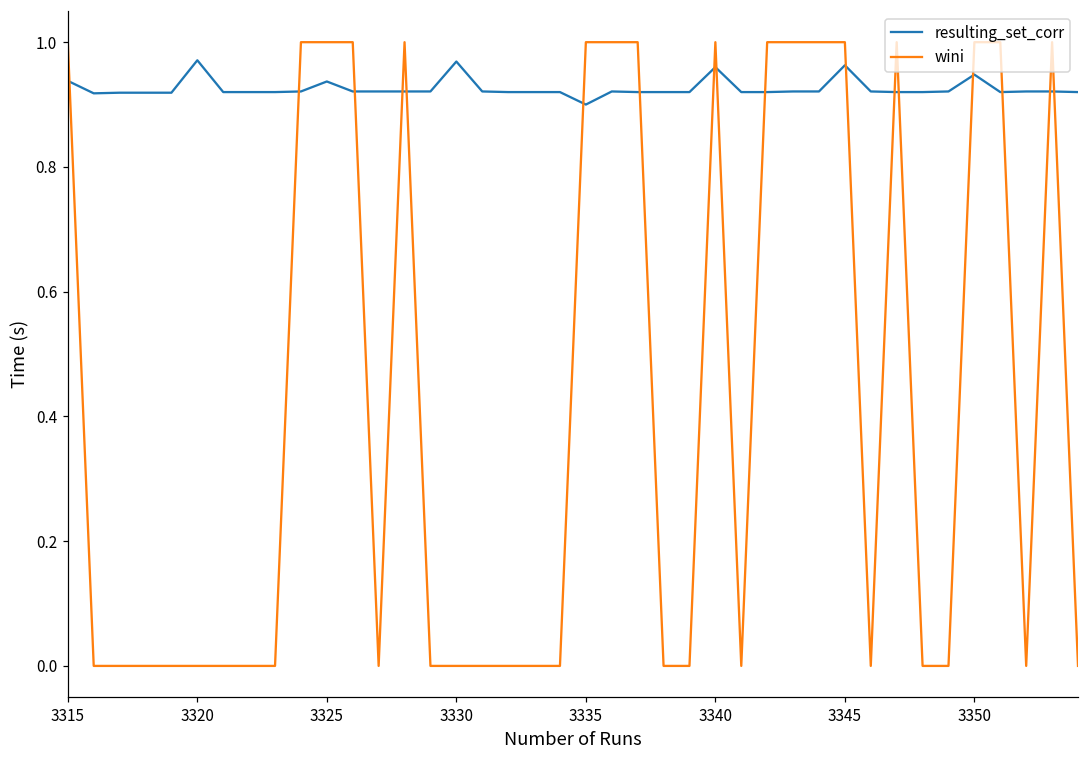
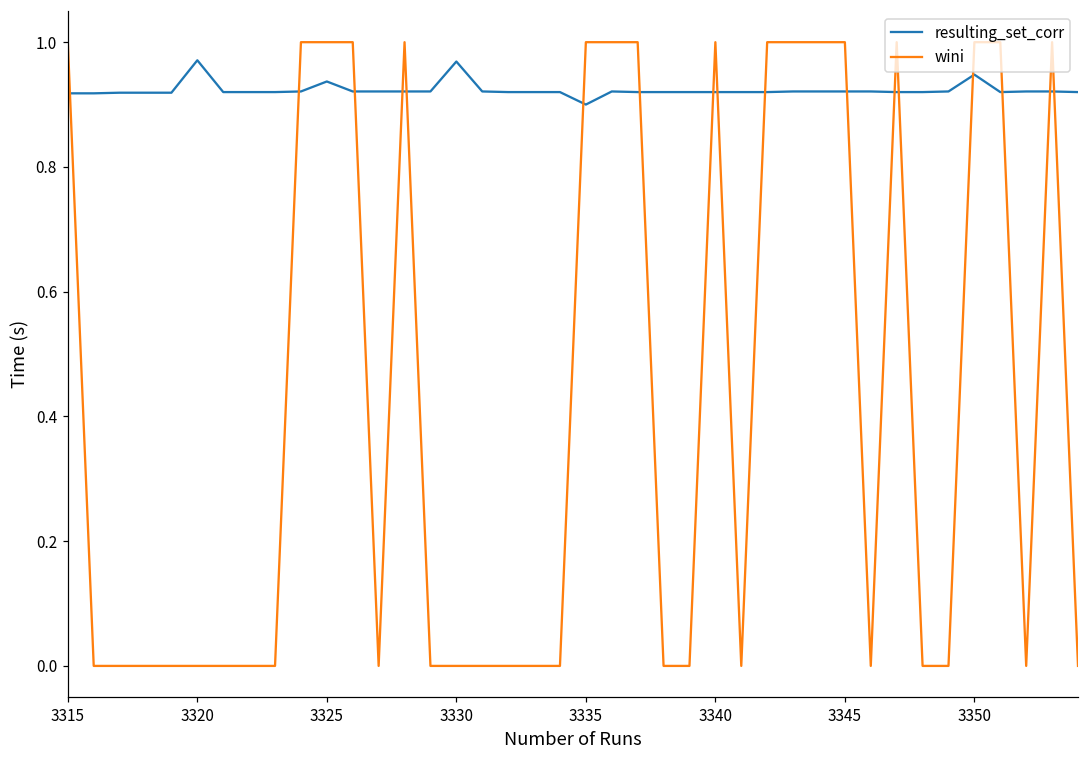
  {
    "resulting_set_corr": {
-     "3315": 0.94,
+     "3315": 0.92,
      "3320": 0.97,
      "3325": 0.94,
      "3330": 0.97,
      "3335": 0.90,
-     "3340": 0.96,
-     "3345": 0.96,
+     "3340": 0.92,
+     "3345": 0.92,
      "3350": 0.95
    },
    "wini": {
      "3315": 1.00,
      "3320": 0.00,
      "3325": 1.00,
      "3330": 0.00,
      "3335": 1.00,
      "3340": 1.00,
      "3345": 1.00
    }
  }
